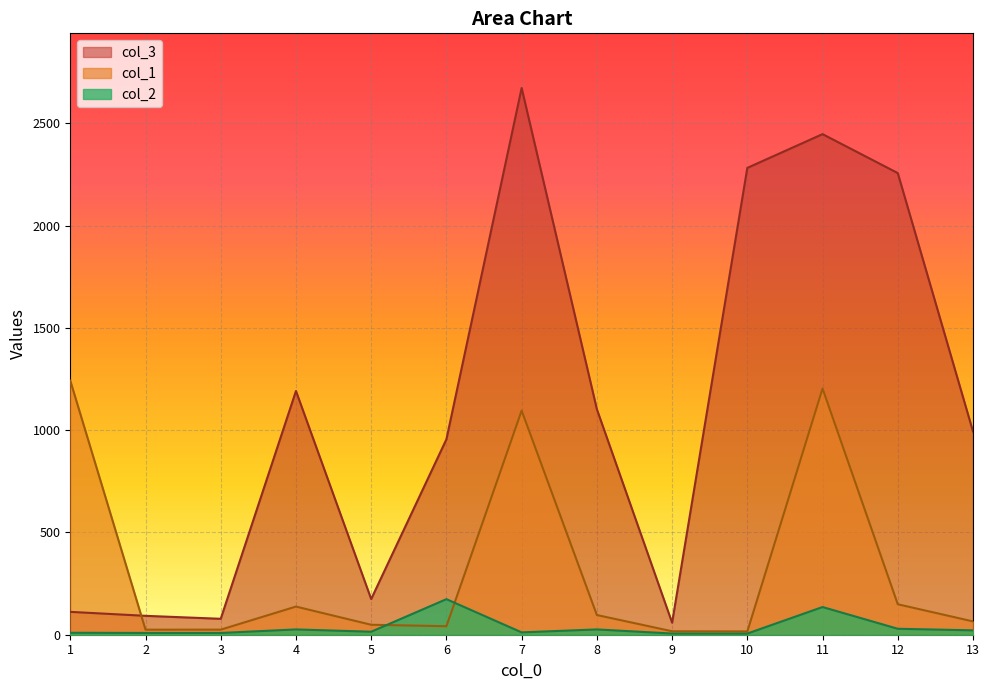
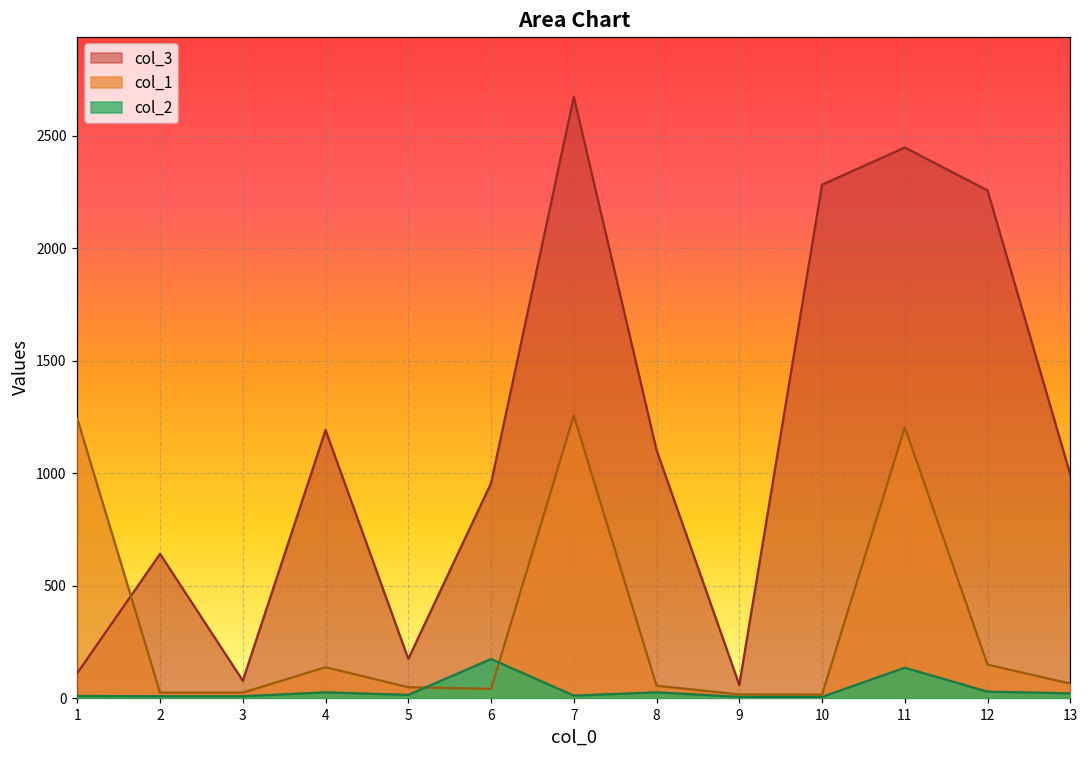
  {
    "col_3": {
      "1": 110,
-     "2": 90,
+     "2": 640,
      "3": 80,
      "4": 1190,
      "5": 170,
      "6": 960,
      "7": 2670,
      "8": 1100,
      "9": 60,
      "10": 2280,
      "11": 2450,
      "12": 2260,
      "13": 990
    },
    "col_1": {
      "1": 1240,
      "2": 20,
      "3": 20,
      "4": 140,
      "5": 50,
      "6": 40,
-     "7": 1100,
-     "8": 100,
+     "7": 1260,
+     "8": 60,
      "11": 1200,
      "12": 150,
      "13": 70
    },
    "col_2": {
      "1": 10,
      "2": 10,
      "3": 10,
      "4": 30,
      "5": 10,
      "6": 170,
      "7": 10,
      "8": 30,
      "11": 140,
      "12": 30,
      "13": 20
    }
  }
